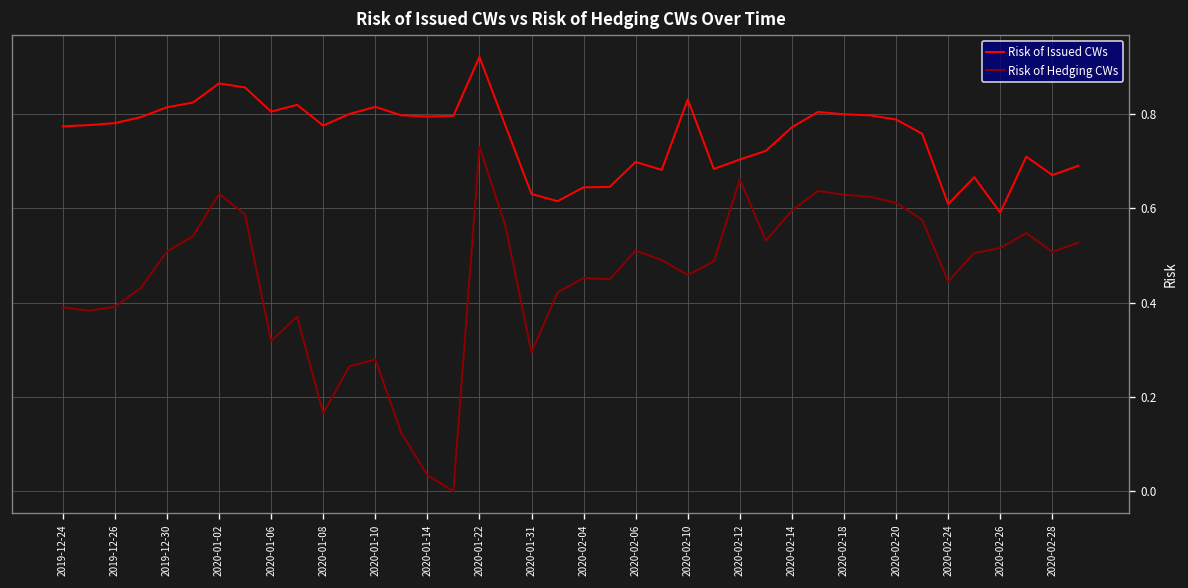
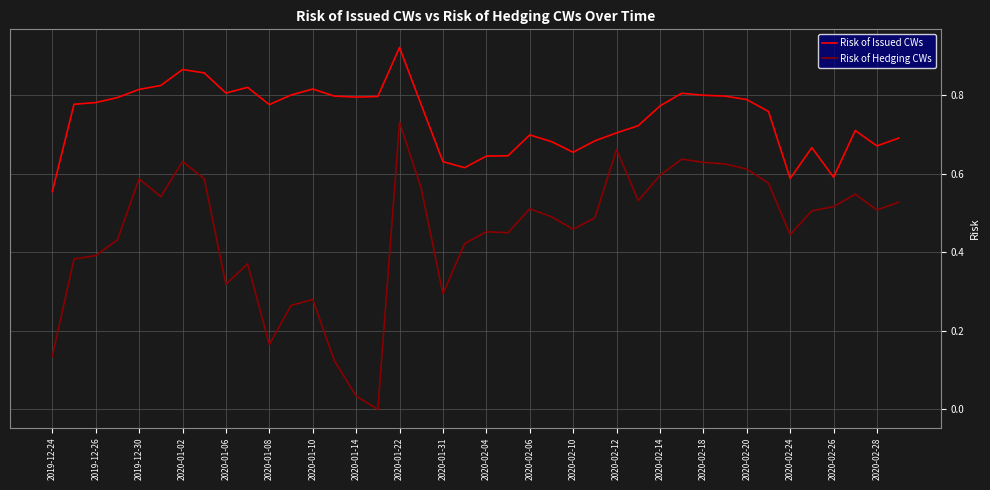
  {
    "Risk of Issued CWs": {
-     "2019-12-24": 0.77,
+     "2019-12-24": 0.55,
      "2019-12-26": 0.78,
      "2019-12-30": 0.81,
      "2020-01-02": 0.87,
      "2020-01-06": 0.81,
      "2020-01-08": 0.78,
      "2020-01-10": 0.82,
      "2020-01-14": 0.79,
      "2020-01-22": 0.92,
      "2020-01-31": 0.63,
      "2020-02-04": 0.64,
      "2020-02-06": 0.70,
-     "2020-02-10": 0.83,
+     "2020-02-10": 0.65,
      "2020-02-12": 0.70,
      "2020-02-14": 0.77,
      "2020-02-18": 0.80,
      "2020-02-20": 0.79,
-     "2020-02-24": 0.61,
+     "2020-02-24": 0.59,
      "2020-02-26": 0.59,
      "2020-02-28": 0.67
    },
    "Risk of Hedging CWs": {
-     "2019-12-24": 0.39,
+     "2019-12-24": 0.14,
      "2019-12-26": 0.39,
-     "2019-12-30": 0.51,
+     "2019-12-30": 0.59,
      "2020-01-02": 0.63,
      "2020-01-06": 0.32,
      "2020-01-08": 0.17,
      "2020-01-10": 0.28,
      "2020-01-14": 0.03,
      "2020-01-22": 0.73,
      "2020-01-31": 0.29,
      "2020-02-04": 0.45,
      "2020-02-06": 0.51,
      "2020-02-10": 0.46,
      "2020-02-12": 0.66,
      "2020-02-14": 0.60,
      "2020-02-18": 0.63,
      "2020-02-20": 0.61,
      "2020-02-24": 0.45,
      "2020-02-26": 0.52,
      "2020-02-28": 0.51
    }
  }
